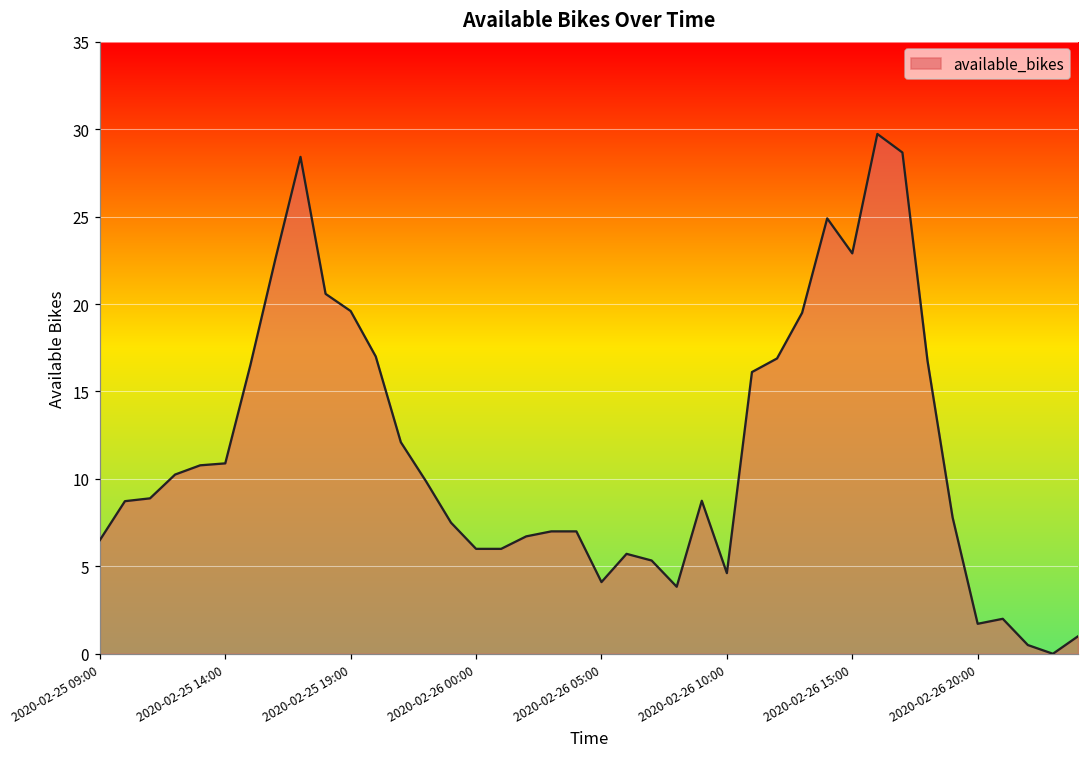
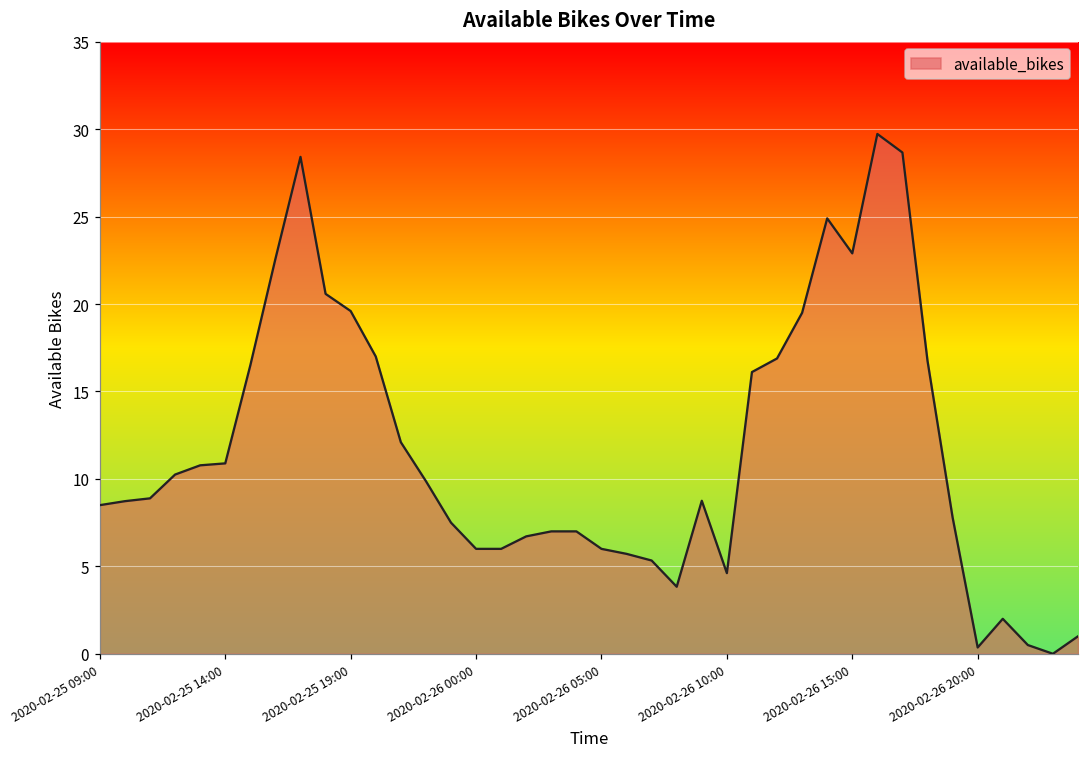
  {
-   "2020-02-25 09:00": 6.5,
+   "2020-02-25 09:00": 8.5,
    "2020-02-25 14:00": 10.9,
    "2020-02-25 19:00": 19.6,
    "2020-02-26 00:00": 6.0,
-   "2020-02-26 05:00": 4.1,
+   "2020-02-26 05:00": 6.0,
    "2020-02-26 10:00": 4.6,
    "2020-02-26 15:00": 22.9,
-   "2020-02-26 20:00": 1.7
+   "2020-02-26 20:00": 0.4
  }
